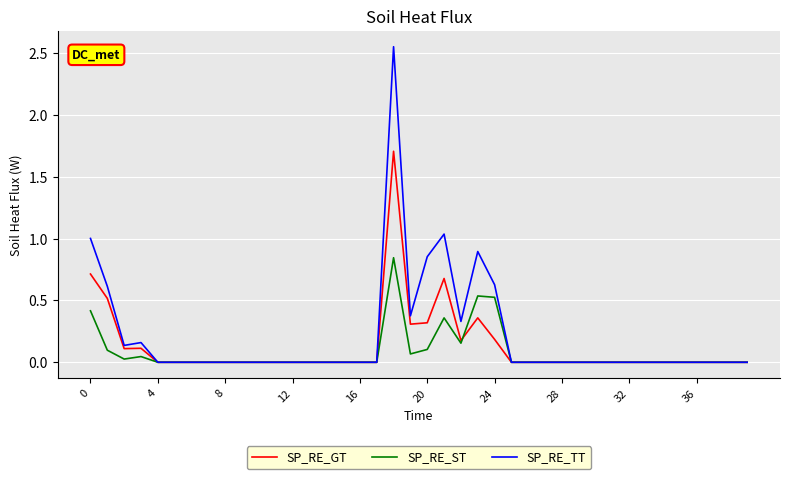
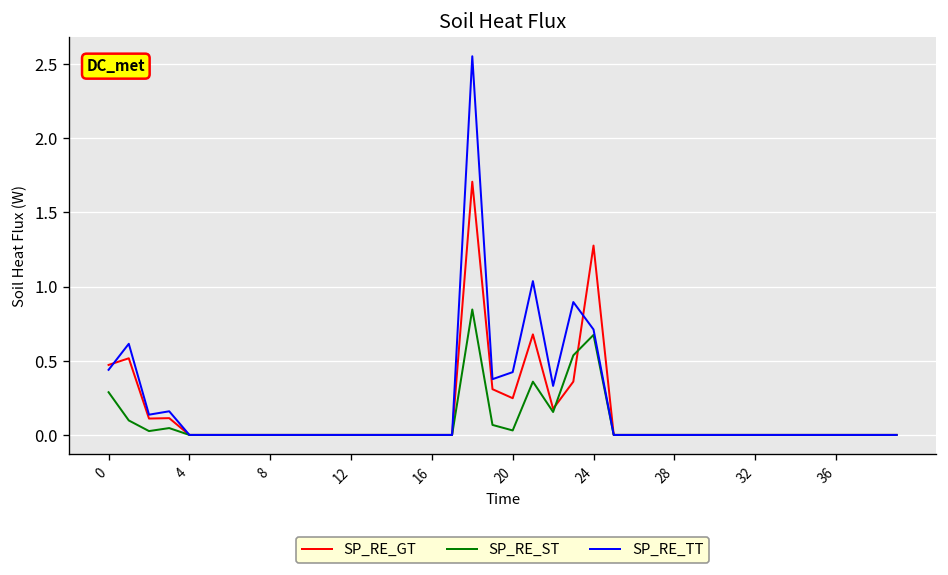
  {
    "SP_RE_GT": {
-     "0": 0.71,
-     "20": 0.32,
-     "24": 0.19
+     "0": 0.47,
+     "20": 0.25,
+     "24": 1.28
    },
    "SP_RE_ST": {
-     "0": 0.42,
-     "20": 0.10,
-     "24": 0.53
+     "0": 0.29,
+     "20": 0.03,
+     "24": 0.67
    },
    "SP_RE_TT": {
-     "0": 1.00,
-     "20": 0.85,
-     "24": 0.63
+     "0": 0.44,
+     "20": 0.42,
+     "24": 0.71
    }
  }
